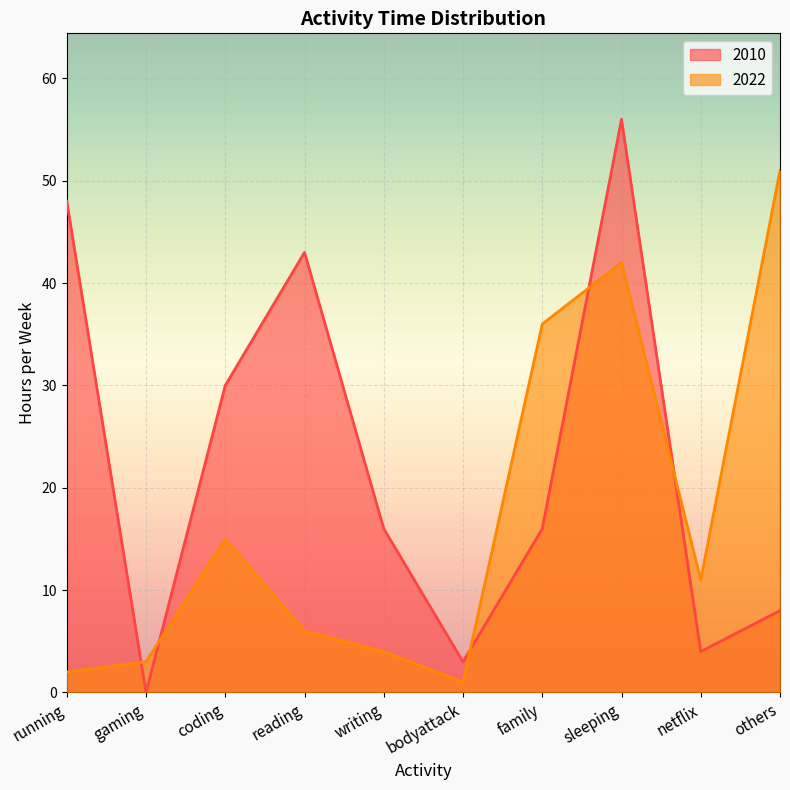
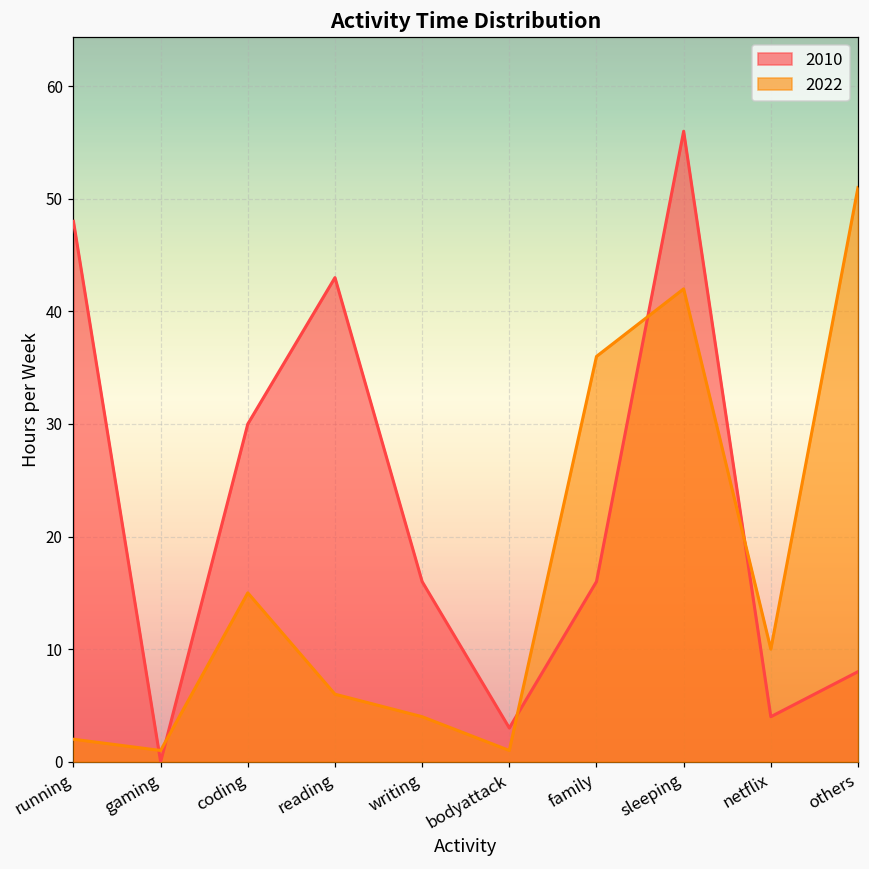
  {
    "2010": {
      "running": 48,
      "gaming": 0,
      "coding": 30,
      "reading": 43,
      "writing": 16,
      "bodyattack": 3,
      "family": 16,
      "sleeping": 56,
      "netflix": 4,
      "others": 8
    },
    "2022": {
      "running": 2,
-     "gaming": 3,
+     "gaming": 1,
      "coding": 15,
      "reading": 6,
      "writing": 4,
      "bodyattack": 1,
      "family": 36,
      "sleeping": 42,
-     "netflix": 11,
+     "netflix": 10,
      "others": 51
    }
  }
